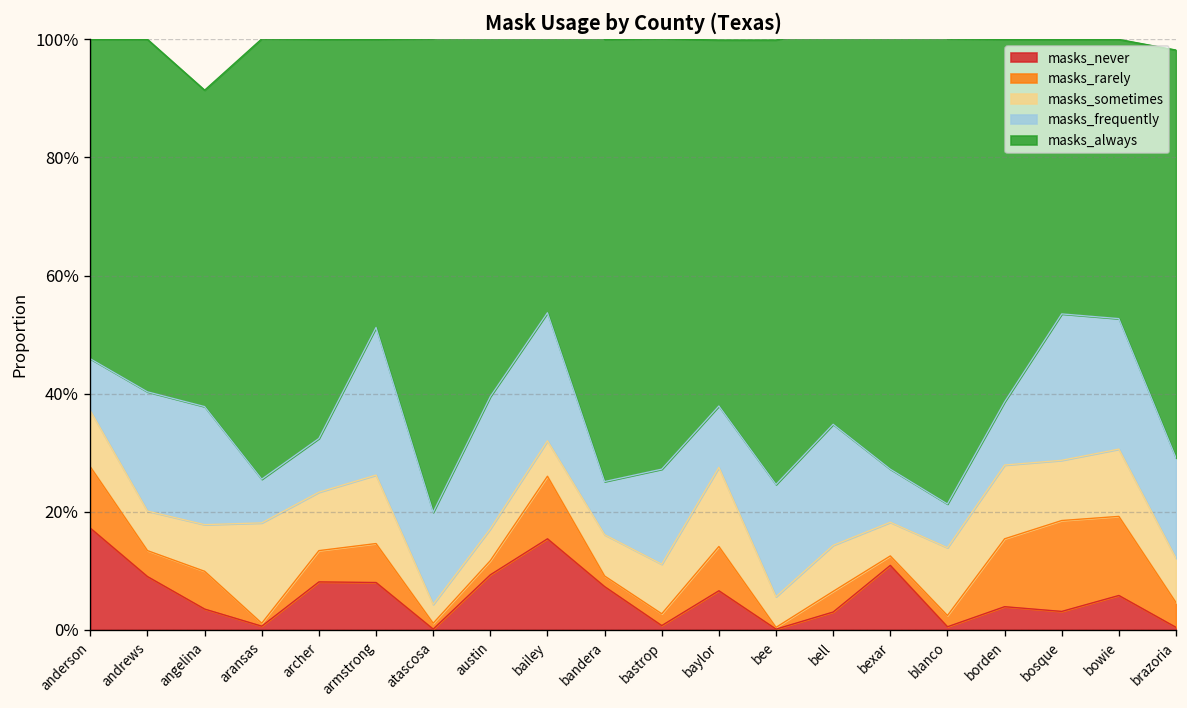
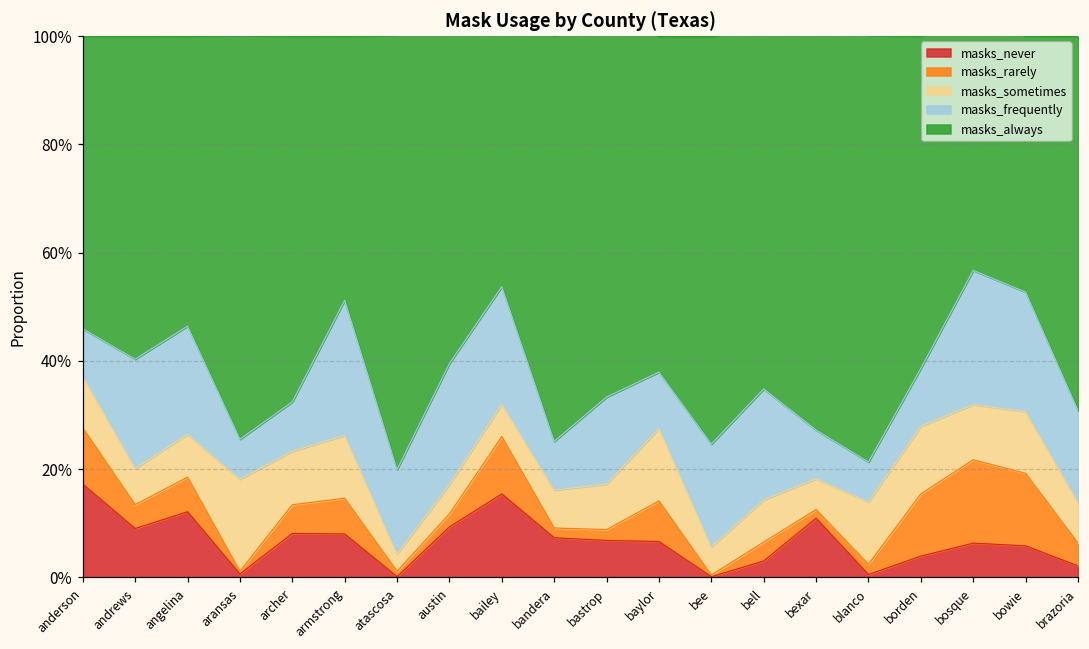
  {
    "masks_never": {
      "anderson": "17%",
      "andrews": "9%",
-     "angelina": "4%",
+     "angelina": "12%",
      "archer": "8%",
      "armstrong": "8%",
      "atascosa": "0%",
      "austin": "9%",
      "bailey": "15%",
      "bandera": "7%",
-     "bastrop": "1%",
+     "bastrop": "7%",
      "baylor": "7%",
      "bell": "3%",
      "bexar": "11%",
      "blanco": "1%",
      "borden": "4%",
-     "bosque": "3%",
+     "bosque": "6%",
      "bowie": "6%",
-     "brazoria": "0%"
+     "brazoria": "2%"
    },
    "masks_rarely": {
      "anderson": "10%",
      "andrews": "4%",
      "angelina": "6%",
      "archer": "5%",
      "armstrong": "7%",
      "atascosa": "1%",
      "austin": "2%",
      "bailey": "11%",
      "bandera": "2%",
      "bastrop": "2%",
      "baylor": "8%",
      "bell": "4%",
      "bexar": "2%",
      "blanco": "2%",
      "borden": "12%",
      "bosque": "15%",
      "bowie": "13%",
      "brazoria": "4%"
    },
    "masks_sometimes": {
      "anderson": "10%",
      "andrews": "7%",
      "angelina": "8%",
      "aransas": "17%",
      "archer": "10%",
      "armstrong": "12%",
      "atascosa": "3%",
      "austin": "5%",
      "bailey": "6%",
      "bandera": "7%",
      "bastrop": "8%",
      "baylor": "13%",
      "bee": "5%",
      "bell": "8%",
      "bexar": "6%",
      "blanco": "12%",
      "borden": "13%",
      "bosque": "10%",
      "bowie": "11%",
      "brazoria": "8%"
    },
    "masks_frequently": {
      "anderson": "9%",
      "andrews": "20%",
      "angelina": "20%",
      "aransas": "7%",
      "archer": "9%",
      "armstrong": "25%",
      "atascosa": "16%",
      "austin": "22%",
      "bailey": "22%",
      "bandera": "9%",
      "bastrop": "16%",
      "baylor": "10%",
      "bee": "19%",
      "bell": "20%",
      "bexar": "9%",
      "blanco": "7%",
      "borden": "11%",
      "bosque": "25%",
      "bowie": "22%",
      "brazoria": "17%"
    },
    "masks_always": {
      "anderson": "54%",
      "andrews": "60%",
      "angelina": "54%",
      "aransas": "75%",
      "archer": "68%",
      "armstrong": "49%",
      "atascosa": "80%",
      "bandera": "75%",
      "baylor": "62%",
      "bee": "75%",
      "blanco": "79%",
      "borden": "61%",
      "bowie": "47%",
      "brazoria": "69%"
    }
  }
